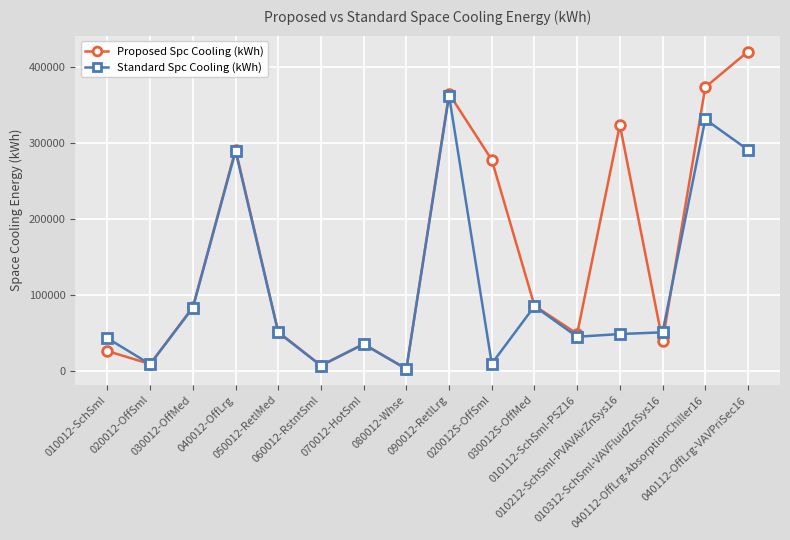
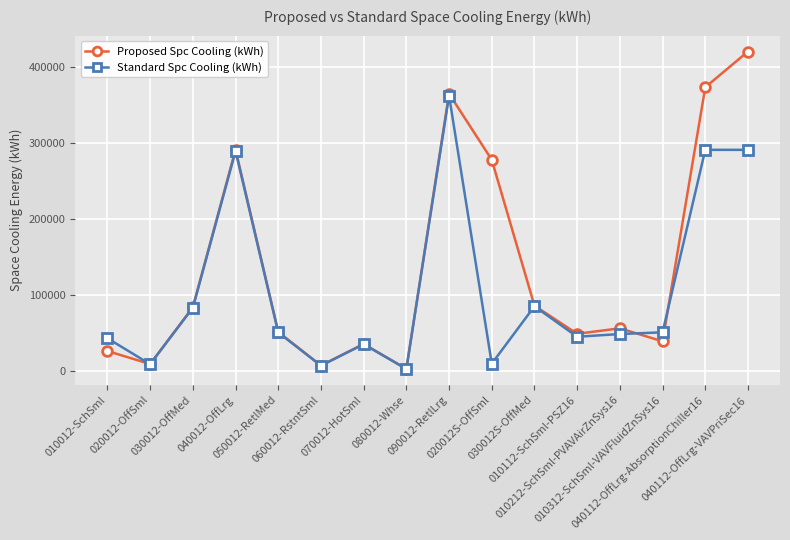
  {
    "Proposed Spc Cooling (kWh)": {
      "010012-SchSml": 30000,
      "020012S-OffSml": 280000,
      "010112-SchSml-PSZ16": 50000,
-     "010212-SchSml-PVAVAirZnSys16": 320000,
+     "010212-SchSml-PVAVAirZnSys16": 60000,
      "010312-SchSml-VAVFluidZnSys16": 40000,
      "040112-OffLrg-AbsorptionChiller16": 370000,
      "040112-OffLrg-VAVPriSec16": 420000
    },
    "Standard Spc Cooling (kWh)": {
      "010012-SchSml": 40000,
      "020012S-OffSml": 10000,
      "010112-SchSml-PSZ16": 50000,
      "010212-SchSml-PVAVAirZnSys16": 50000,
      "010312-SchSml-VAVFluidZnSys16": 50000,
-     "040112-OffLrg-AbsorptionChiller16": 330000,
+     "040112-OffLrg-AbsorptionChiller16": 290000,
      "040112-OffLrg-VAVPriSec16": 290000
    }
  }
